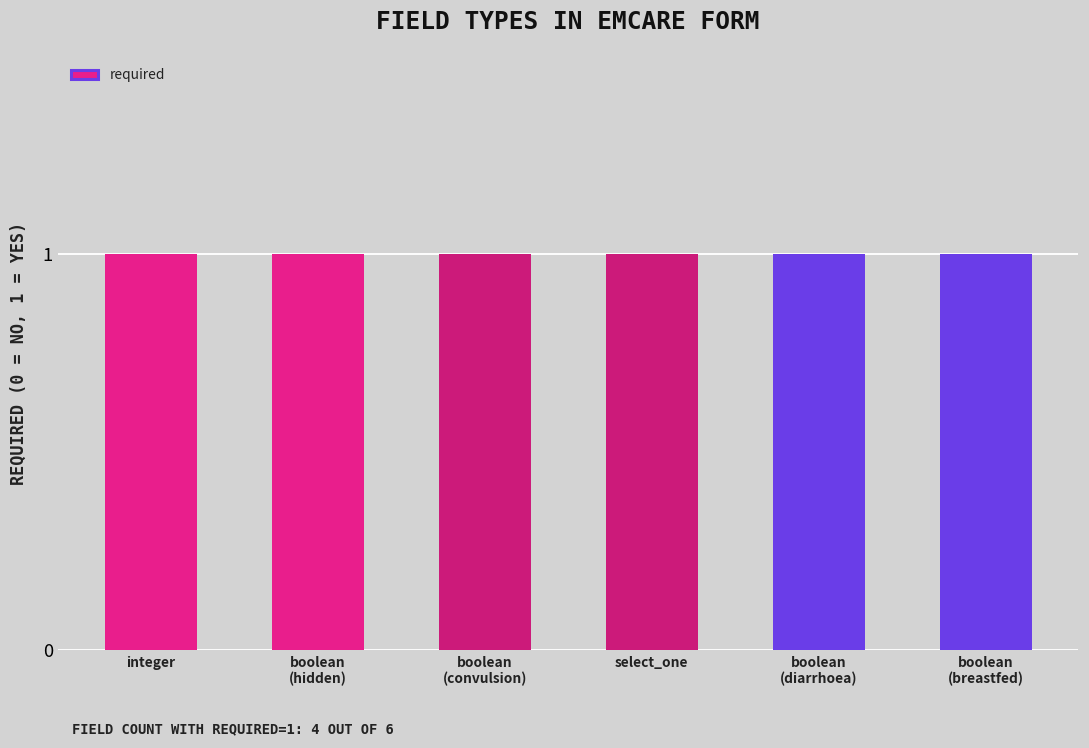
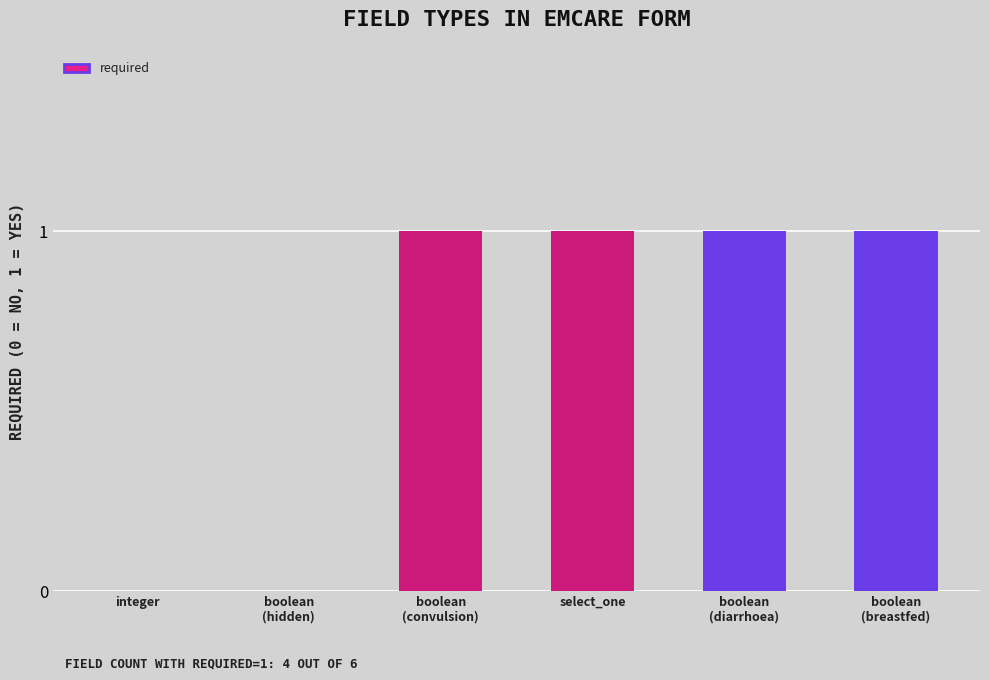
  {
-   "integer": 1,
-   "boolean (hidden)": 1,
+   "integer": 0,
+   "boolean (hidden)": 0,
    "boolean (convulsion)": 1,
    "select_one": 1,
    "boolean (diarrhoea)": 1,
    "boolean (breastfed)": 1
  }
